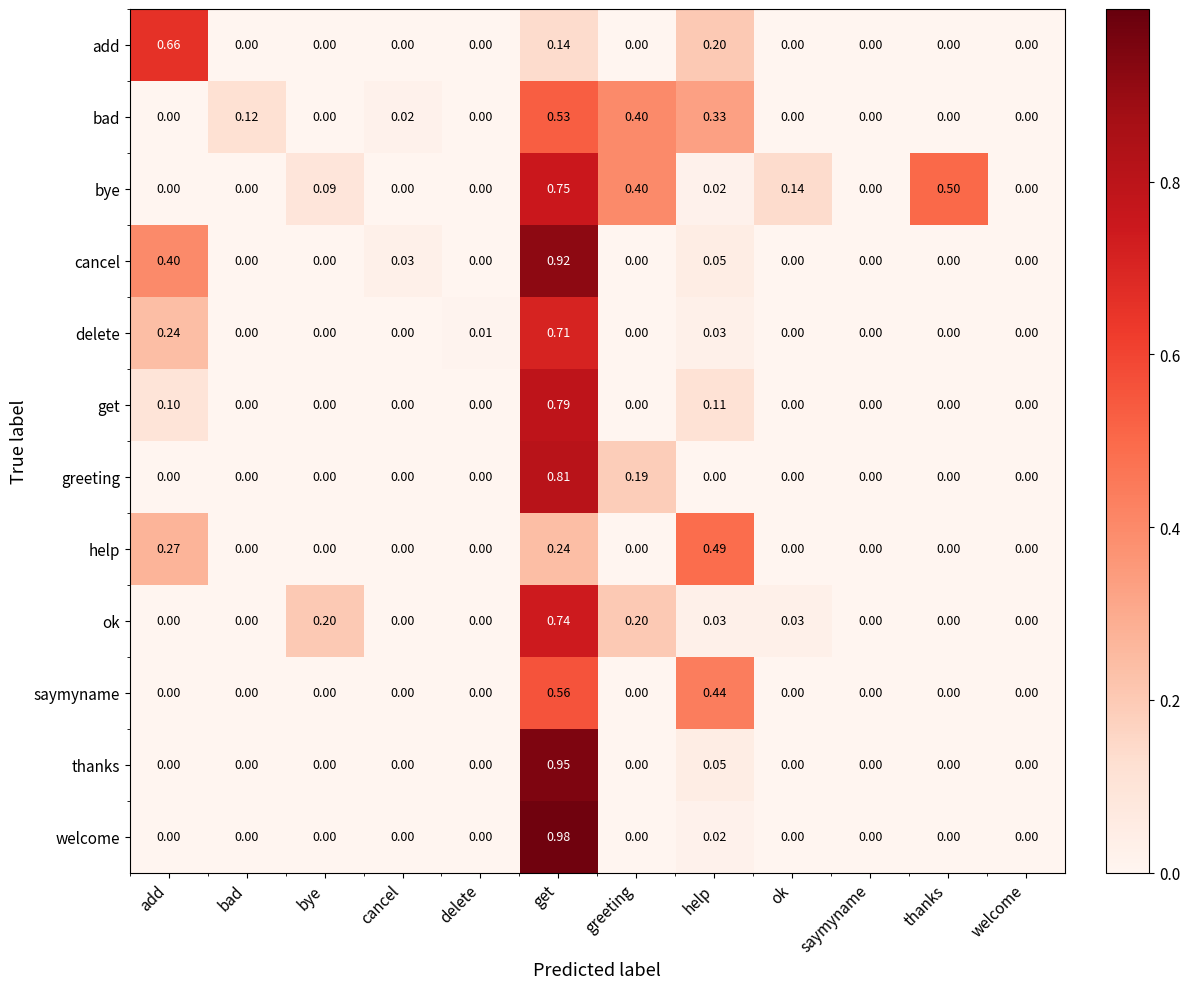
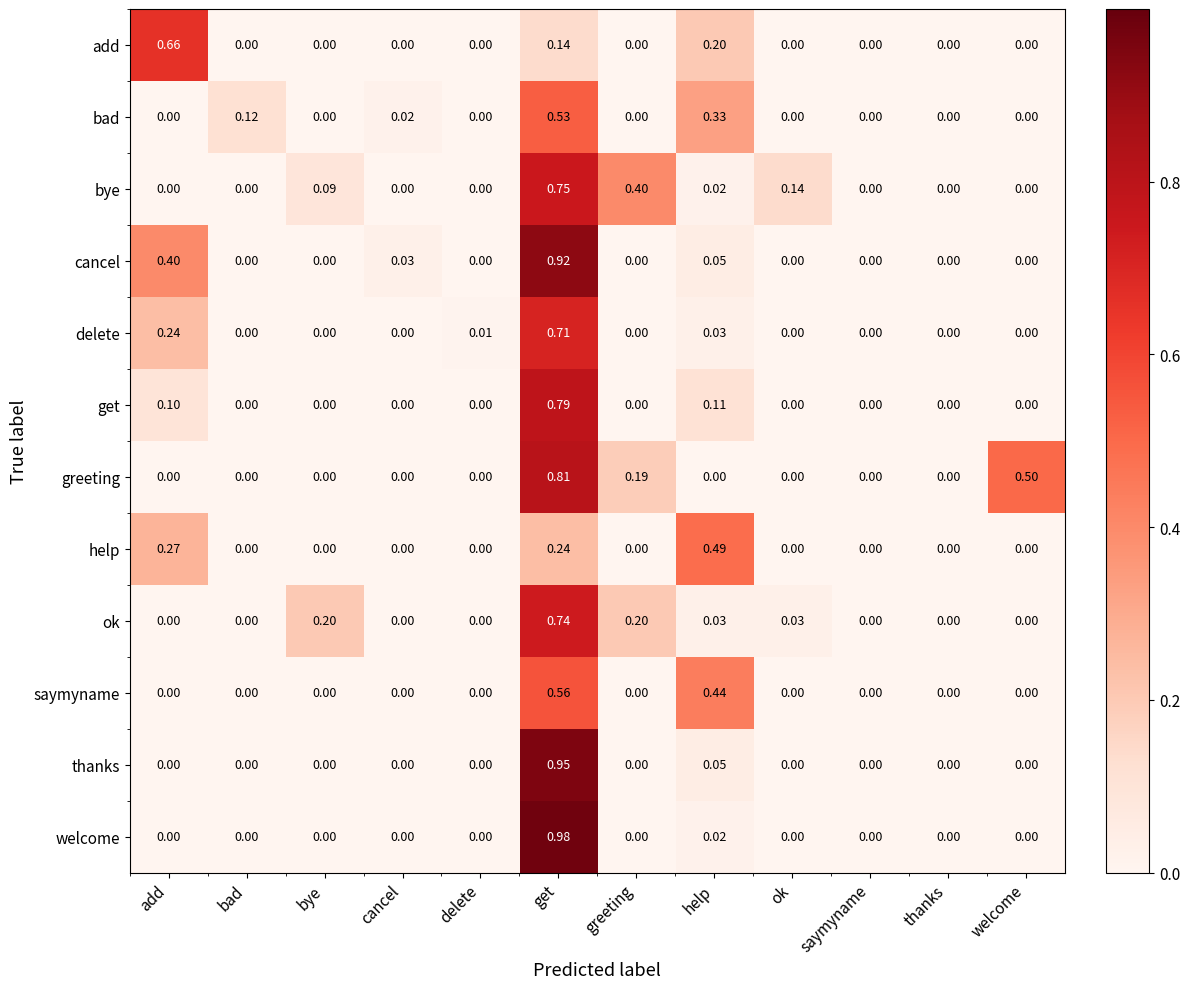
  {
    "add": {
      "add": 0.66,
      "bad": 0.00,
      "bye": 0.00,
      "cancel": 0.00,
      "delete": 0.00,
      "get": 0.14,
      "greeting": 0.00,
      "help": 0.20,
      "ok": 0.00,
      "saymyname": 0.00,
      "thanks": 0.00,
      "welcome": 0.00
    },
    "bad": {
      "add": 0.00,
      "bad": 0.12,
      "bye": 0.00,
      "cancel": 0.02,
      "delete": 0.00,
      "get": 0.53,
-     "greeting": 0.40,
+     "greeting": 0.00,
      "help": 0.33,
      "ok": 0.00,
      "saymyname": 0.00,
      "thanks": 0.00,
      "welcome": 0.00
    },
    "bye": {
      "add": 0.00,
      "bad": 0.00,
      "bye": 0.09,
      "cancel": 0.00,
      "delete": 0.00,
      "get": 0.75,
      "greeting": 0.40,
      "help": 0.02,
      "ok": 0.14,
      "saymyname": 0.00,
-     "thanks": 0.50,
+     "thanks": 0.00,
      "welcome": 0.00
    },
    "cancel": {
      "add": 0.40,
      "bad": 0.00,
      "bye": 0.00,
      "cancel": 0.03,
      "delete": 0.00,
      "get": 0.92,
      "greeting": 0.00,
      "help": 0.05,
      "ok": 0.00,
      "saymyname": 0.00,
      "thanks": 0.00,
      "welcome": 0.00
    },
    "delete": {
      "add": 0.24,
      "bad": 0.00,
      "bye": 0.00,
      "cancel": 0.00,
      "delete": 0.01,
      "get": 0.71,
      "greeting": 0.00,
      "help": 0.03,
      "ok": 0.00,
      "saymyname": 0.00,
      "thanks": 0.00,
      "welcome": 0.00
    },
    "get": {
      "add": 0.10,
      "bad": 0.00,
      "bye": 0.00,
      "cancel": 0.00,
      "delete": 0.00,
      "get": 0.79,
      "greeting": 0.00,
      "help": 0.11,
      "ok": 0.00,
      "saymyname": 0.00,
      "thanks": 0.00,
      "welcome": 0.00
    },
    "greeting": {
      "add": 0.00,
      "bad": 0.00,
      "bye": 0.00,
      "cancel": 0.00,
      "delete": 0.00,
      "get": 0.81,
      "greeting": 0.19,
      "help": 0.00,
      "ok": 0.00,
      "saymyname": 0.00,
      "thanks": 0.00,
-     "welcome": 0.00
+     "welcome": 0.50
    },
    "help": {
      "add": 0.27,
      "bad": 0.00,
      "bye": 0.00,
      "cancel": 0.00,
      "delete": 0.00,
      "get": 0.24,
      "greeting": 0.00,
      "help": 0.49,
      "ok": 0.00,
      "saymyname": 0.00,
      "thanks": 0.00,
      "welcome": 0.00
    },
    "ok": {
      "add": 0.00,
      "bad": 0.00,
      "bye": 0.20,
      "cancel": 0.00,
      "delete": 0.00,
      "get": 0.74,
      "greeting": 0.20,
      "help": 0.03,
      "ok": 0.03,
      "saymyname": 0.00,
      "thanks": 0.00,
      "welcome": 0.00
    },
    "saymyname": {
      "add": 0.00,
      "bad": 0.00,
      "bye": 0.00,
      "cancel": 0.00,
      "delete": 0.00,
      "get": 0.56,
      "greeting": 0.00,
      "help": 0.44,
      "ok": 0.00,
      "saymyname": 0.00,
      "thanks": 0.00,
      "welcome": 0.00
    },
    "thanks": {
      "add": 0.00,
      "bad": 0.00,
      "bye": 0.00,
      "cancel": 0.00,
      "delete": 0.00,
      "get": 0.95,
      "greeting": 0.00,
      "help": 0.05,
      "ok": 0.00,
      "saymyname": 0.00,
      "thanks": 0.00,
      "welcome": 0.00
    },
    "welcome": {
      "add": 0.00,
      "bad": 0.00,
      "bye": 0.00,
      "cancel": 0.00,
      "delete": 0.00,
      "get": 0.98,
      "greeting": 0.00,
      "help": 0.02,
      "ok": 0.00,
      "saymyname": 0.00,
      "thanks": 0.00,
      "welcome": 0.00
    }
  }
